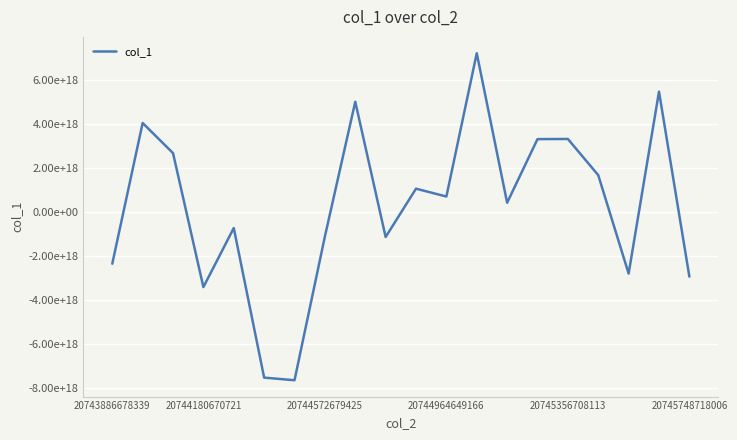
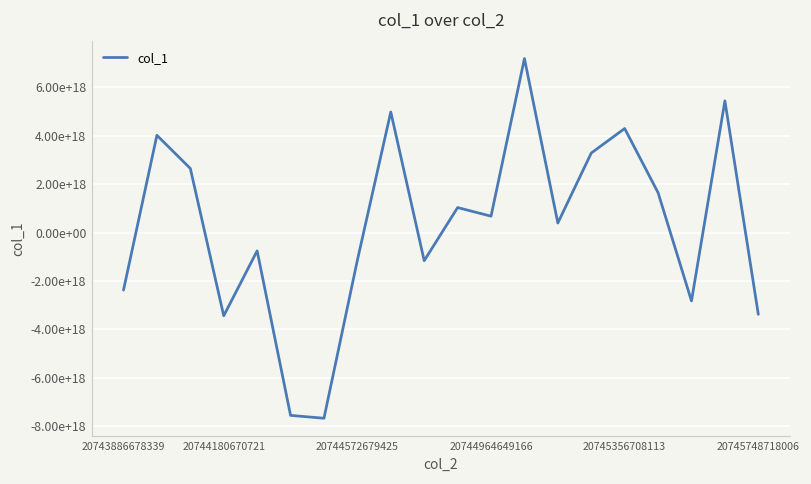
  {
    "20743886678339": -2400000000000000000,
    "20744180670721": -3400000000000000000,
    "20744572679425": -1100000000000000000,
    "20744964649166": 700000000000000000,
-   "20745356708113": 3300000000000000000,
-   "20745748718006": -3000000000000000000
+   "20745356708113": 4300000000000000000,
+   "20745748718006": -3400000000000000000
  }
